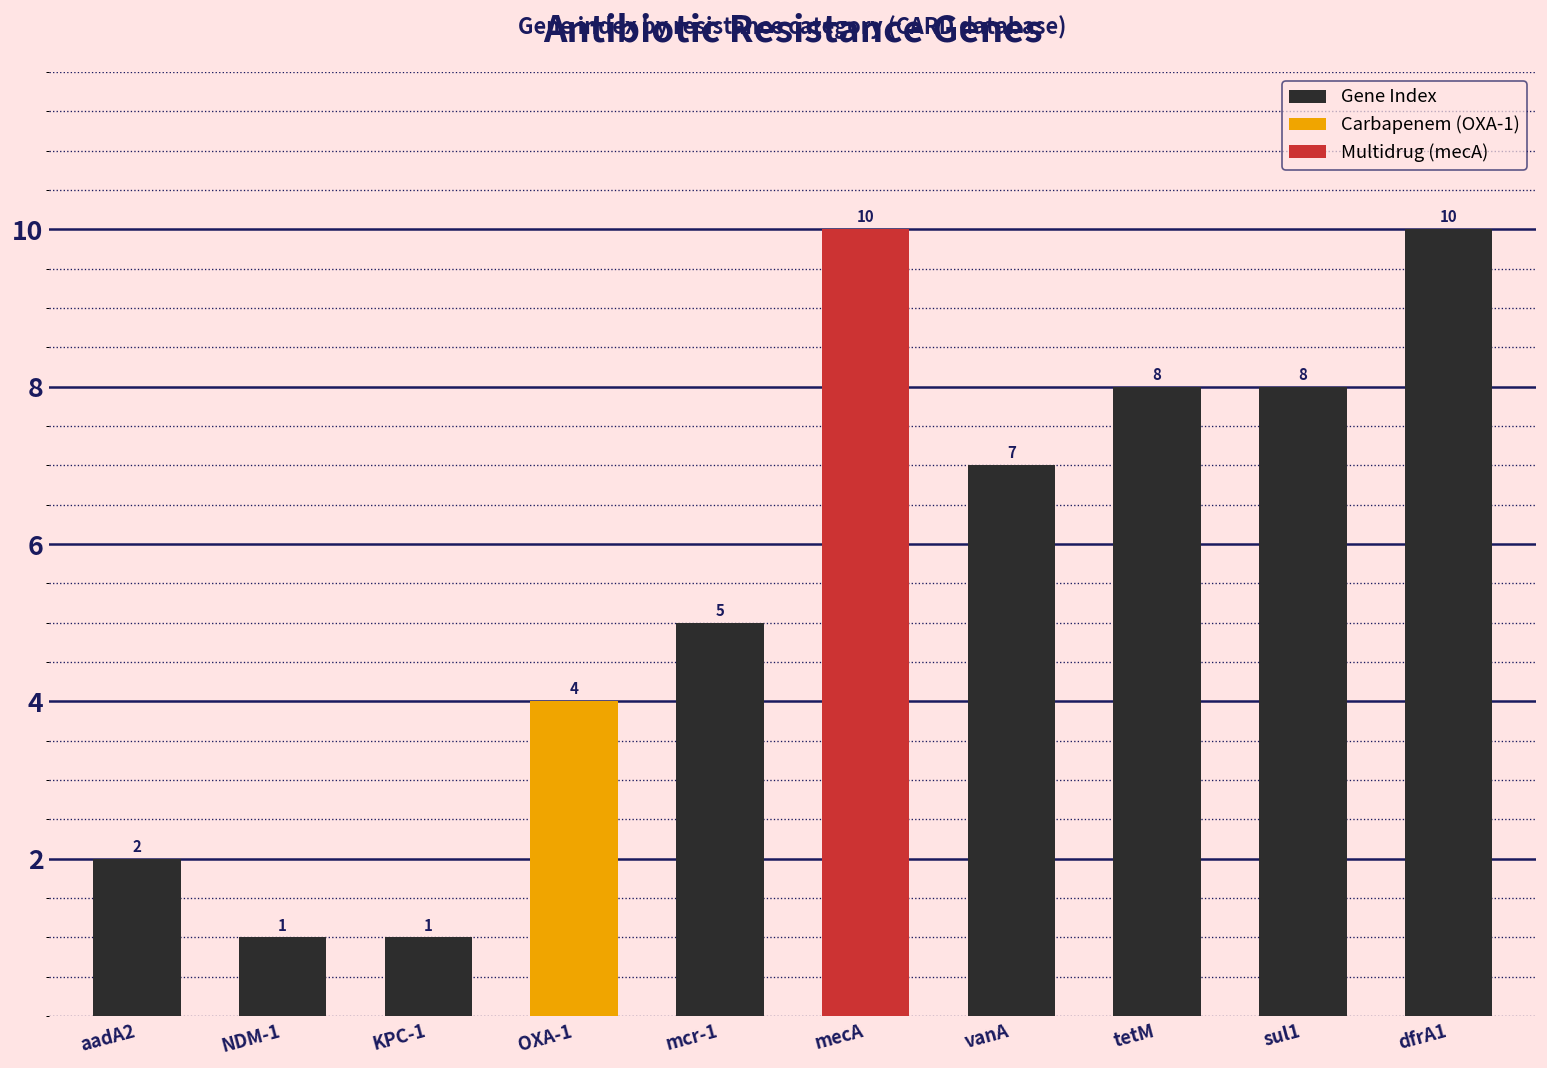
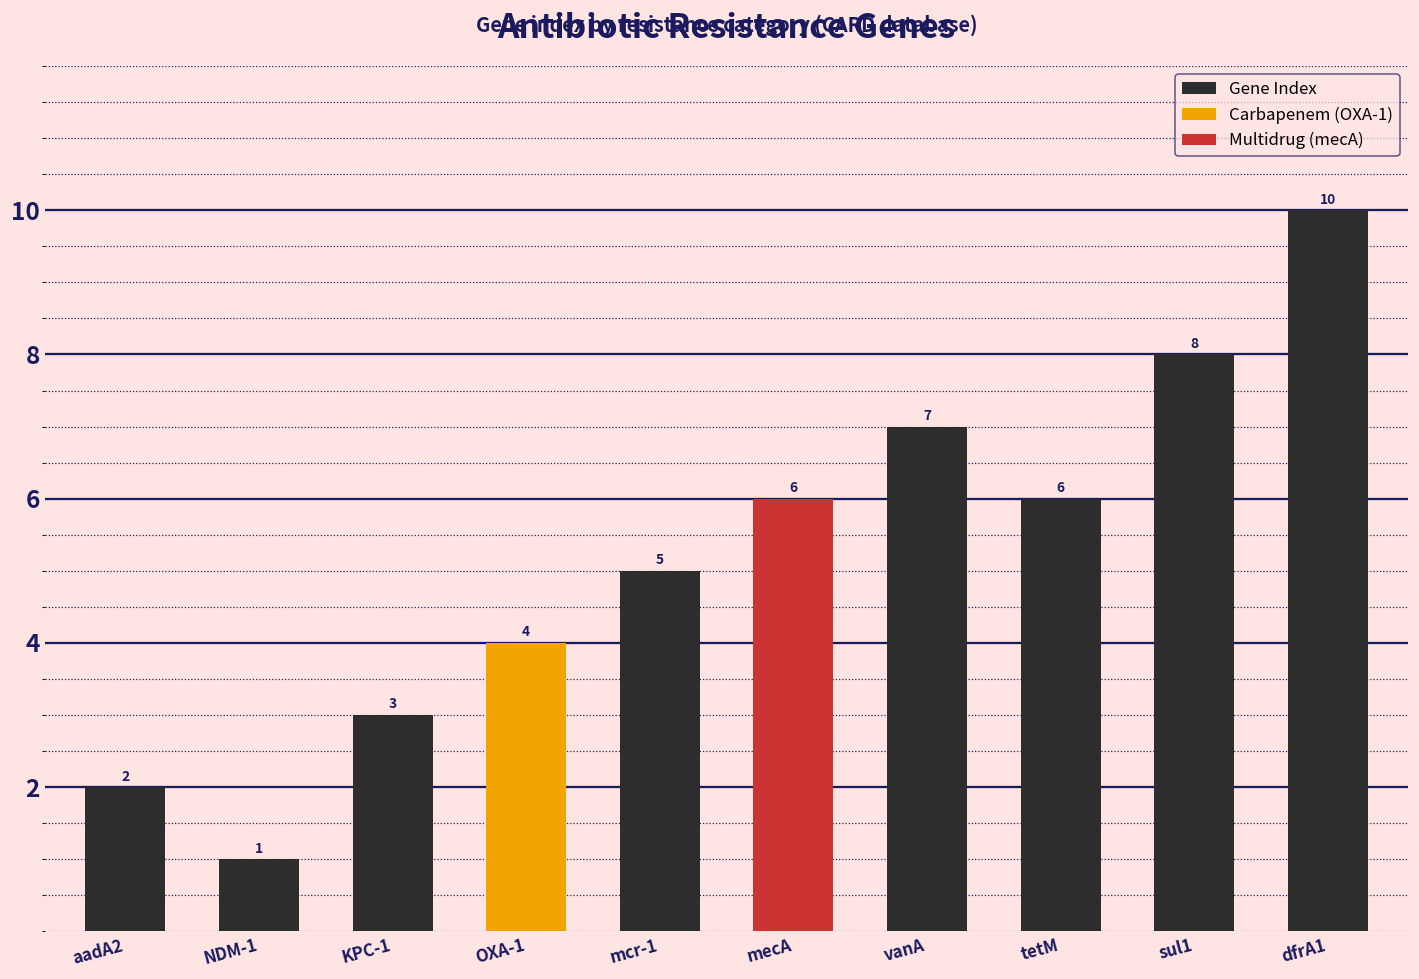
  {
    "aadA2": 2,
    "NDM-1": 1,
-   "KPC-1": 1,
+   "KPC-1": 3,
    "OXA-1": 4,
    "mcr-1": 5,
-   "mecA": 10,
+   "mecA": 6,
    "vanA": 7,
-   "tetM": 8,
+   "tetM": 6,
    "sul1": 8,
    "dfrA1": 10
  }
